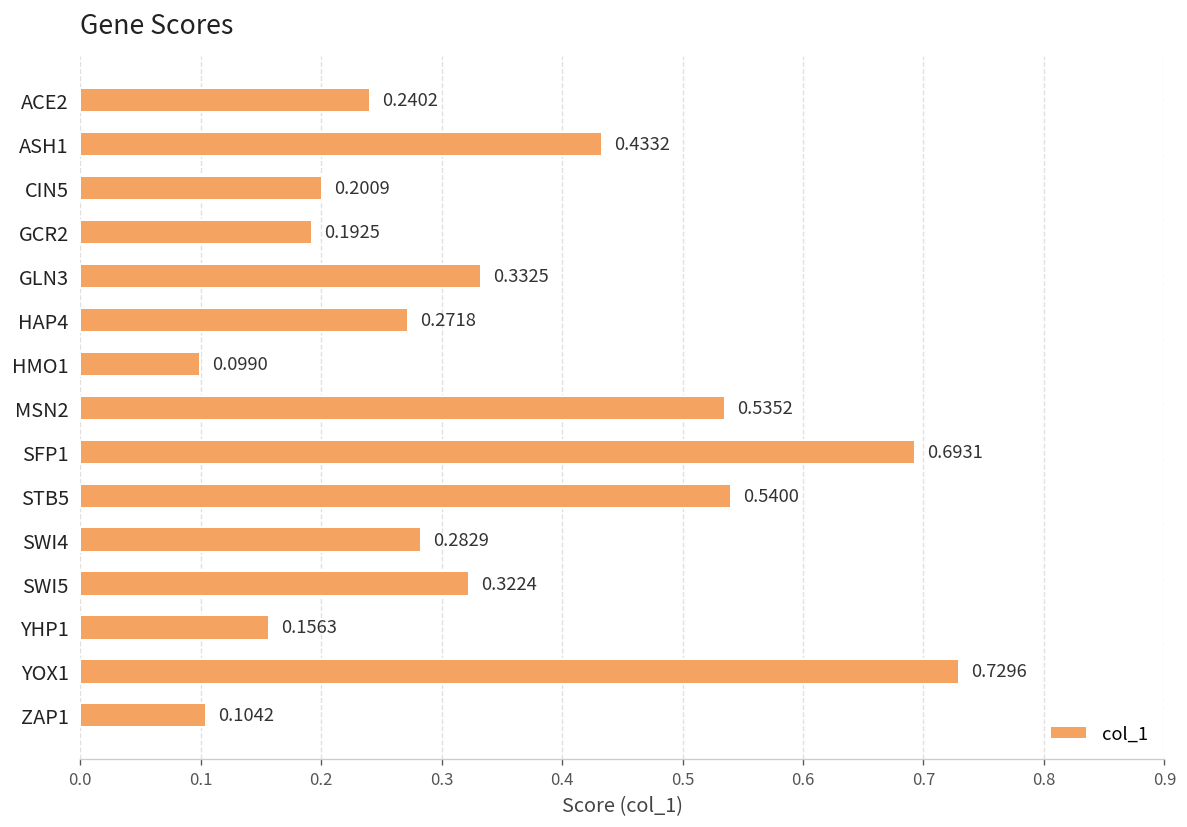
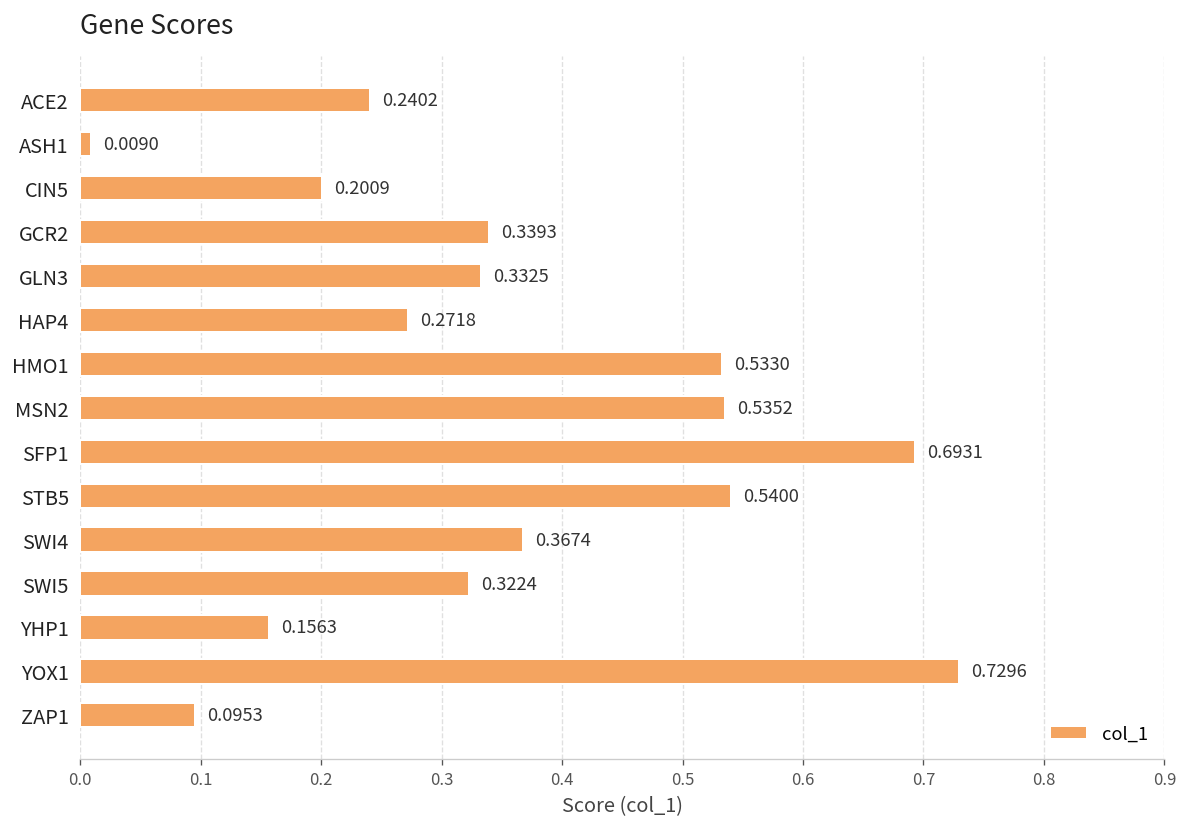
  {
    "ACE2": 0.2402,
-   "ASH1": 0.4332,
+   "ASH1": 0.0090,
    "CIN5": 0.2009,
-   "GCR2": 0.1925,
+   "GCR2": 0.3393,
    "GLN3": 0.3325,
    "HAP4": 0.2718,
-   "HMO1": 0.0990,
+   "HMO1": 0.5330,
    "MSN2": 0.5352,
    "SFP1": 0.6931,
    "STB5": 0.5400,
-   "SWI4": 0.2829,
+   "SWI4": 0.3674,
    "SWI5": 0.3224,
    "YHP1": 0.1563,
    "YOX1": 0.7296,
-   "ZAP1": 0.1042
+   "ZAP1": 0.0953
  }
